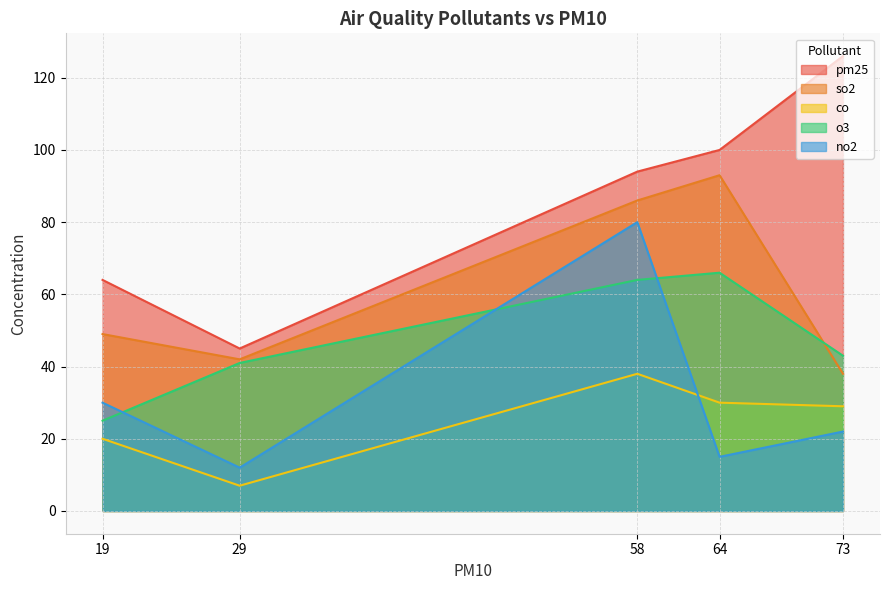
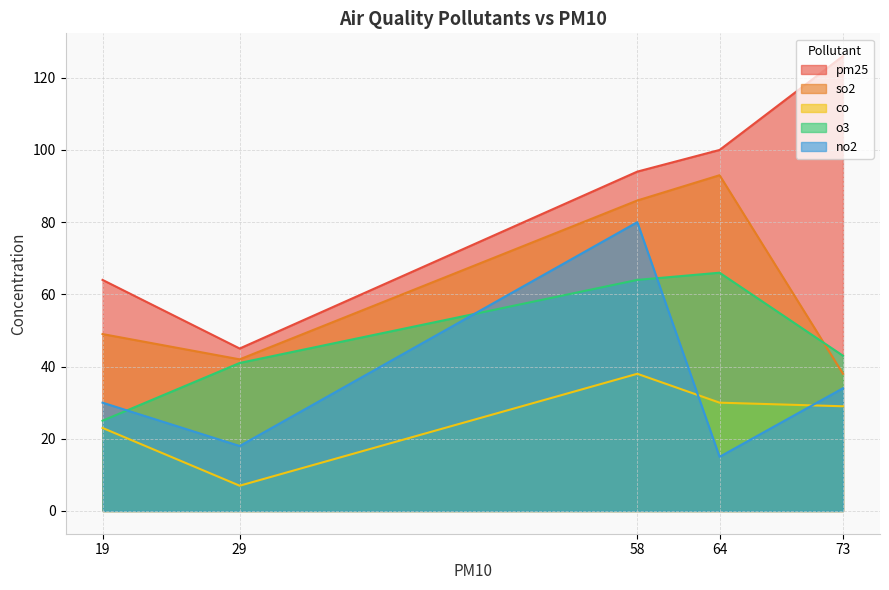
  {
    "co": {
-     "19": 20,
+     "19": 23,
      "29": 7,
      "58": 38,
      "64": 30,
      "73": 29
    },
    "o3": {
      "19": 25,
      "29": 41,
      "58": 64,
      "64": 66,
      "73": 43
    },
    "no2": {
      "19": 30,
-     "29": 12,
+     "29": 18,
      "58": 80,
      "64": 15,
-     "73": 22
+     "73": 34
    }
  }
